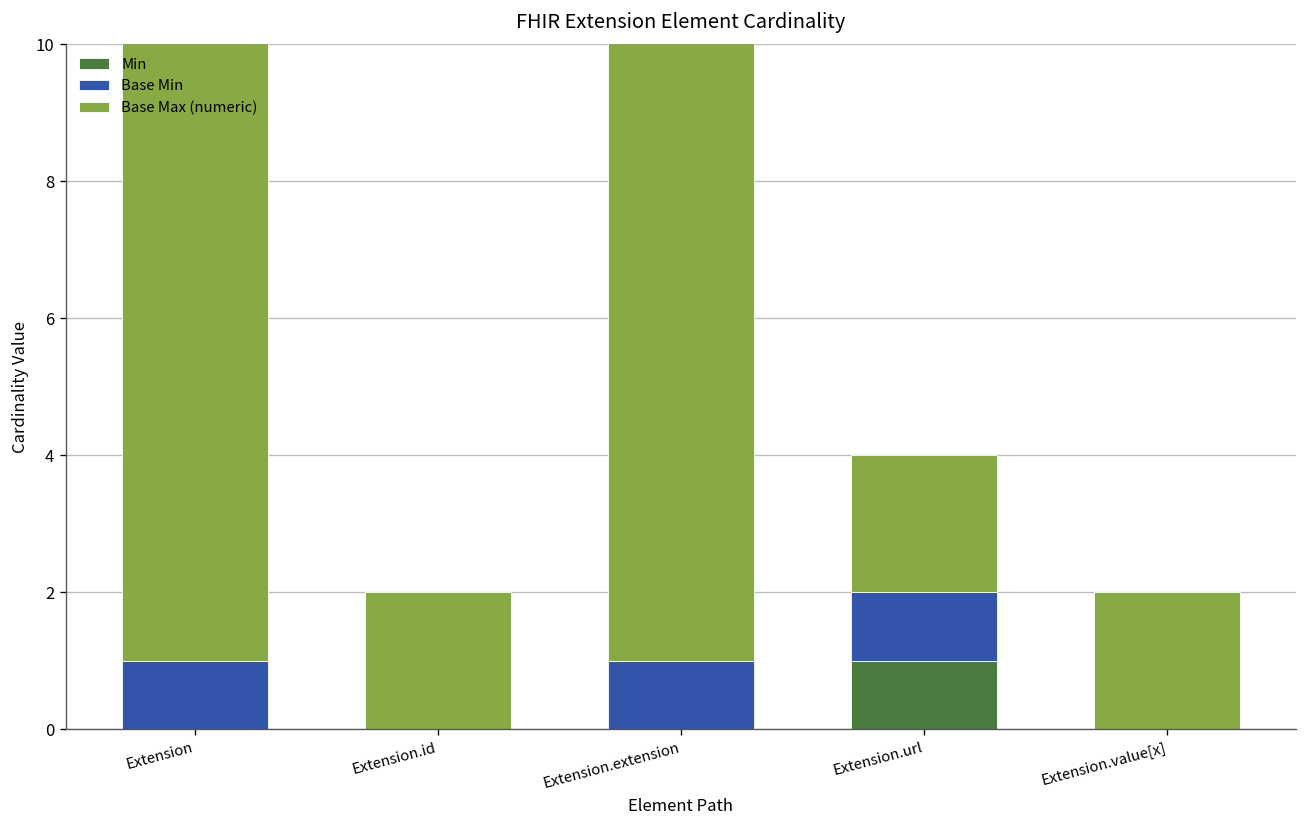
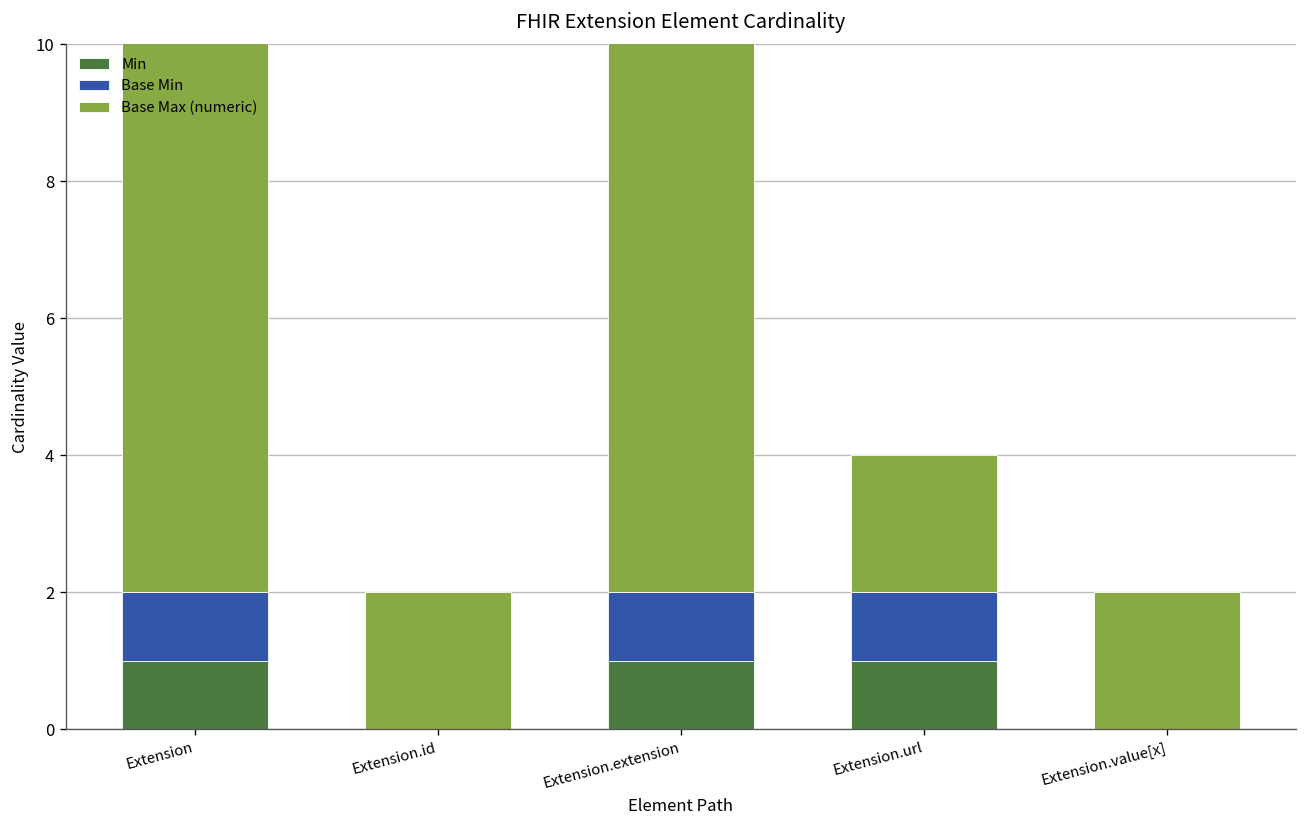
  {
    "Min": {
-     "Extension": 0,
+     "Extension": 1,
      "Extension.id": 0,
-     "Extension.extension": 0,
+     "Extension.extension": 1,
      "Extension.url": 1,
      "Extension.value[x]": 0
    },
    "Base Max (numeric)": {
      "Extension.id": 2,
      "Extension.url": 2,
      "Extension.value[x]": 2
    }
  }
